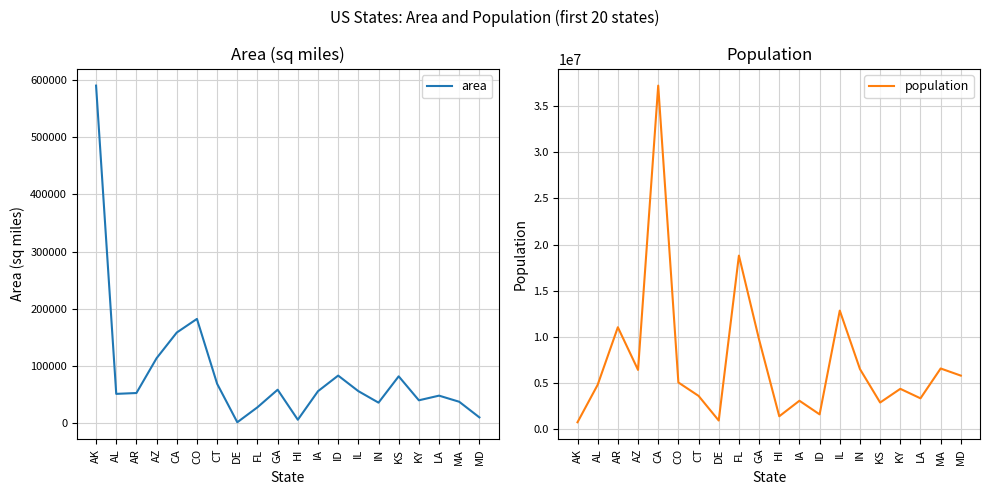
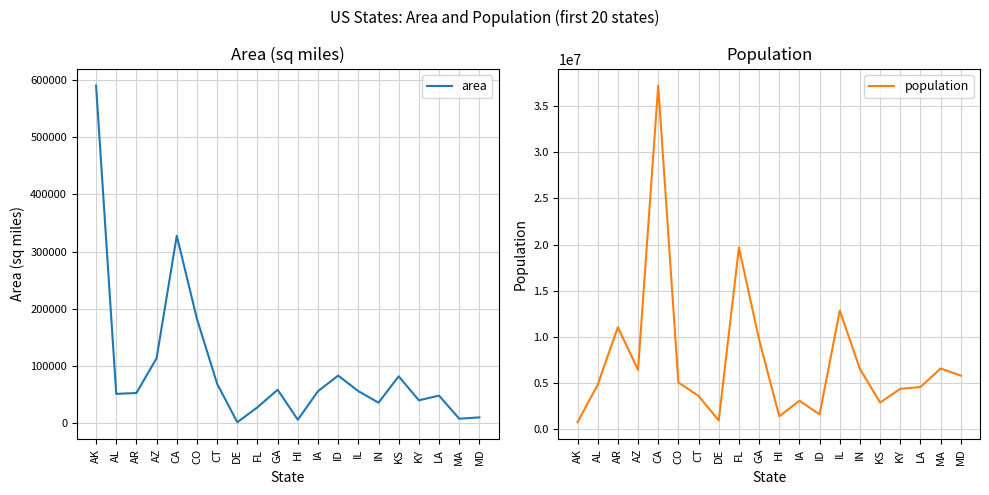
  {
    "Area (sq miles)": {
      "AK": 590000,
      "AL": 50000,
      "AR": 50000,
      "AZ": 110000,
-     "CA": 160000,
+     "CA": 330000,
      "CO": 180000,
      "CT": 70000,
      "DE": 0,
      "FL": 30000,
      "GA": 60000,
      "HI": 10000,
      "IA": 60000,
      "ID": 80000,
      "IL": 60000,
      "IN": 40000,
      "KS": 80000,
      "KY": 40000,
      "LA": 50000,
-     "MA": 40000,
+     "MA": 10000,
      "MD": 10000
    },
    "Population": {
      "AK": 1000000,
      "AL": 5000000,
      "AR": 11000000,
      "AZ": 6000000,
      "CA": 37000000,
      "CO": 5000000,
      "CT": 4000000,
      "DE": 1000000,
-     "FL": 19000000,
+     "FL": 20000000,
      "GA": 10000000,
      "HI": 1000000,
      "IA": 3000000,
      "ID": 2000000,
      "IL": 13000000,
      "IN": 6000000,
      "KS": 3000000,
      "KY": 4000000,
-     "LA": 3000000,
+     "LA": 5000000,
      "MA": 7000000,
      "MD": 6000000
    }
  }
